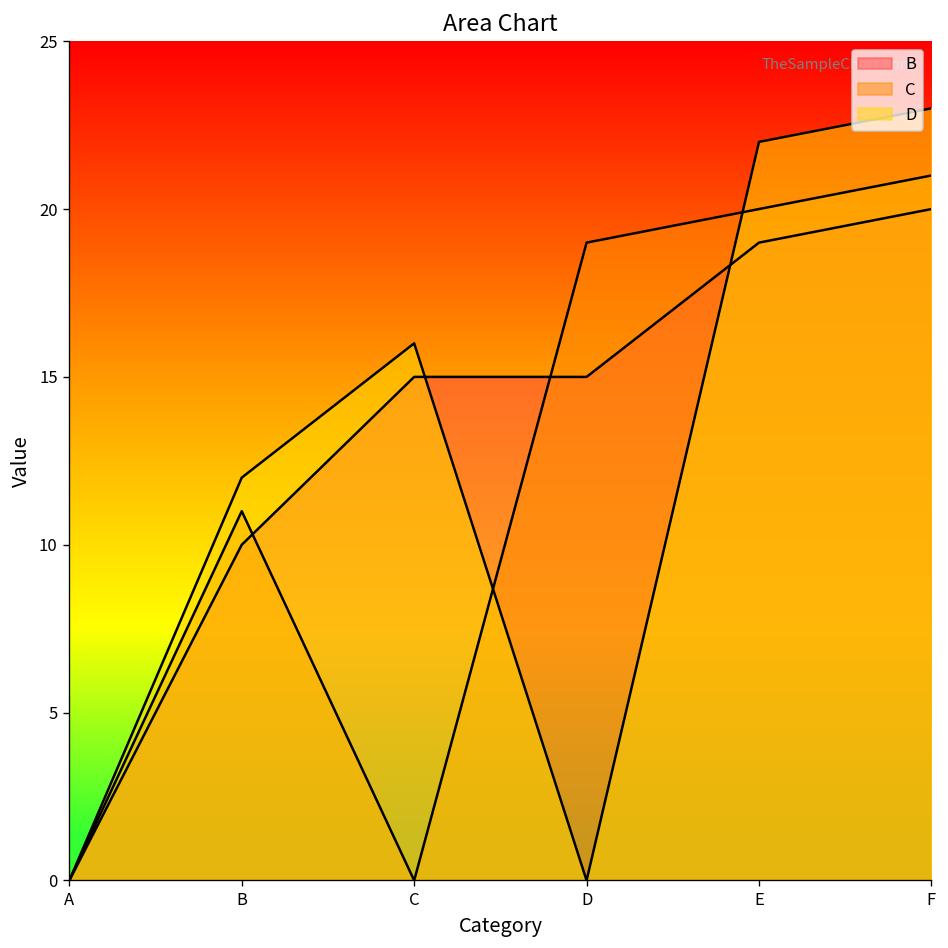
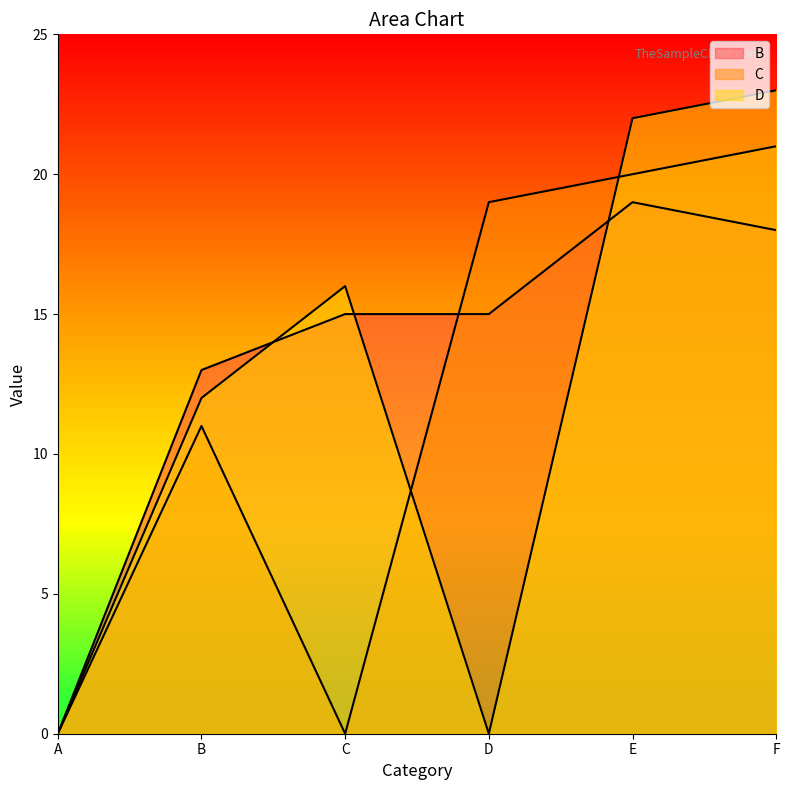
  {
    "B": {
-     "B": 10,
+     "B": 13,
      "C": 15,
      "D": 15,
      "E": 19,
-     "F": 20
+     "F": 18
    }
  }
